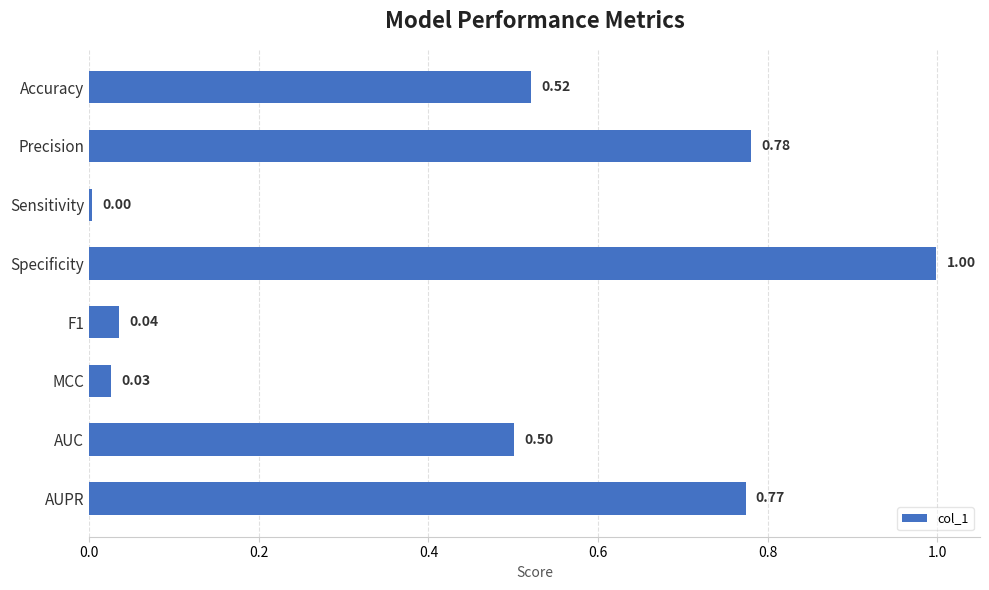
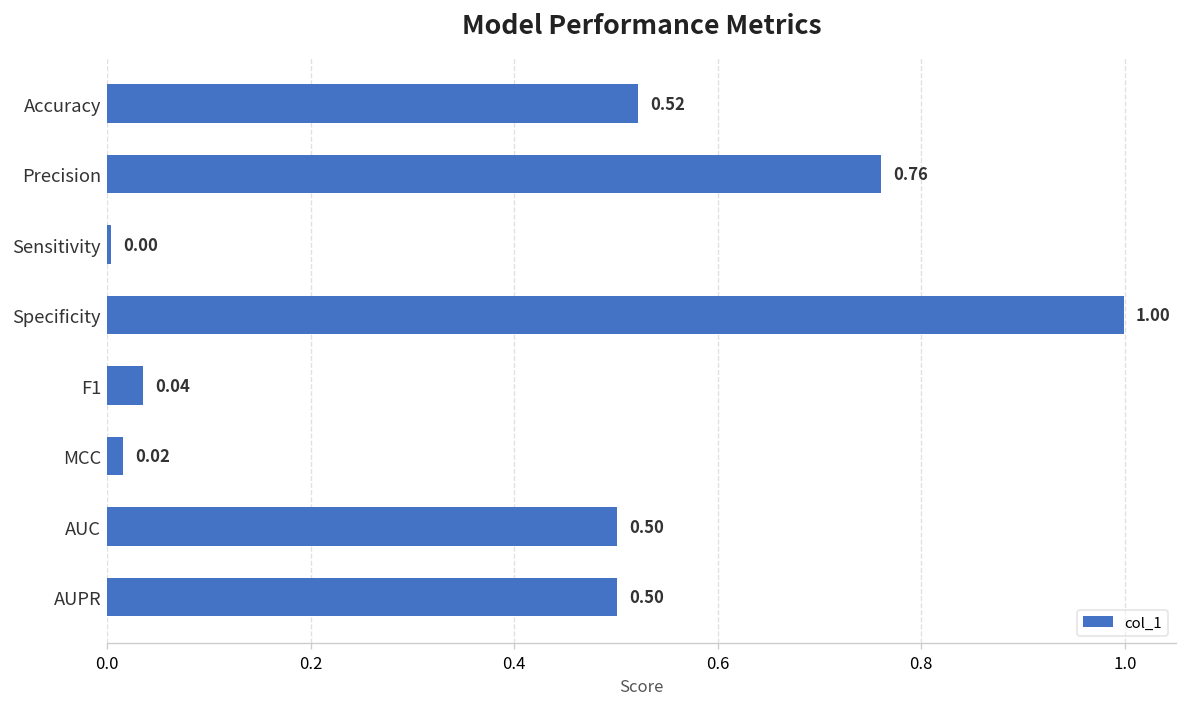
  {
    "Accuracy": 0.52,
-   "Precision": 0.78,
+   "Precision": 0.76,
    "Sensitivity": 0.00,
    "Specificity": 1.00,
    "F1": 0.04,
-   "MCC": 0.03,
+   "MCC": 0.02,
    "AUC": 0.50,
-   "AUPR": 0.77
+   "AUPR": 0.50
  }
